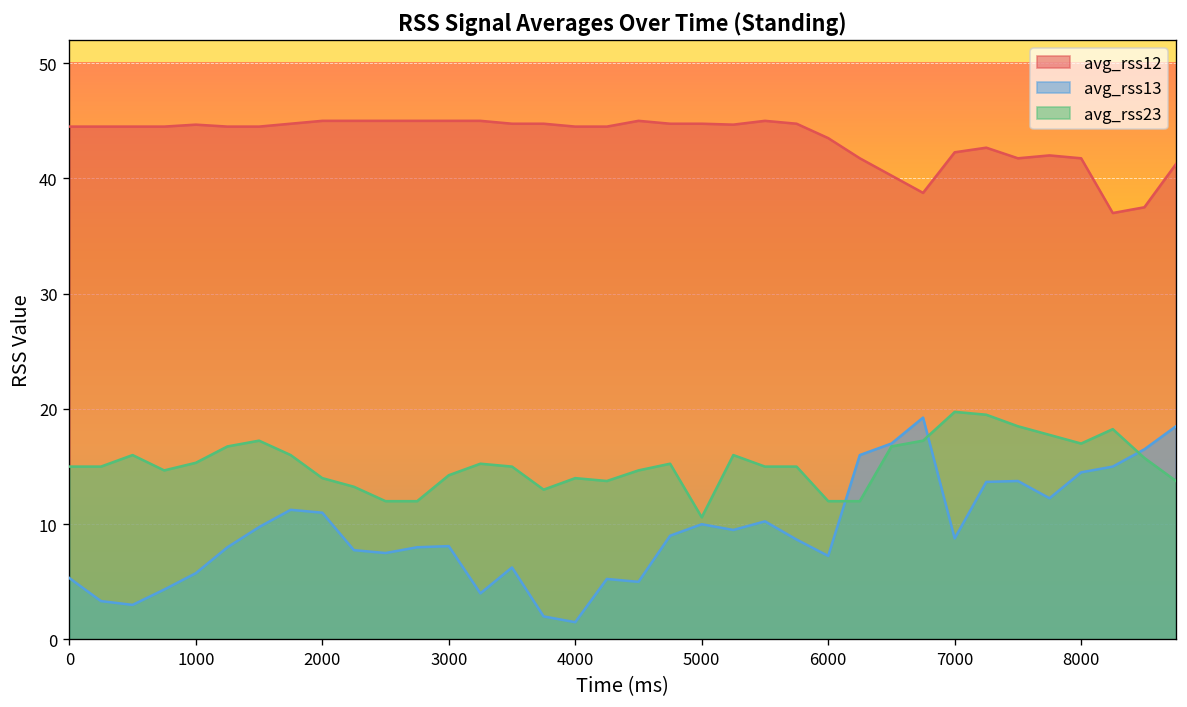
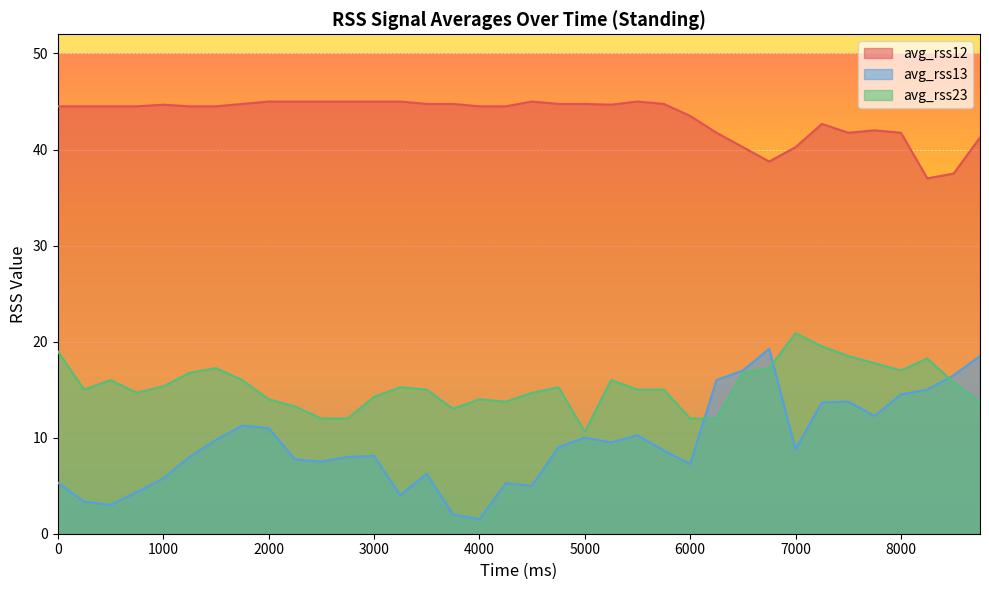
  {
    "avg_rss12": {
      "0": 45,
      "1000": 45,
      "2000": 45,
      "3000": 45,
      "4000": 45,
      "5000": 45,
      "6000": 44,
-     "7000": 42,
+     "7000": 40,
      "8000": 42
    },
    "avg_rss13": {
      "0": 5,
      "1000": 6,
      "2000": 11,
      "3000": 8,
      "4000": 2,
      "5000": 10,
      "6000": 7,
      "7000": 9,
      "8000": 15
    },
    "avg_rss23": {
-     "0": 15,
+     "0": 19,
      "1000": 15,
      "2000": 14,
      "3000": 14,
      "4000": 14,
      "5000": 11,
      "6000": 12,
-     "7000": 20,
+     "7000": 21,
      "8000": 17
    }
  }
